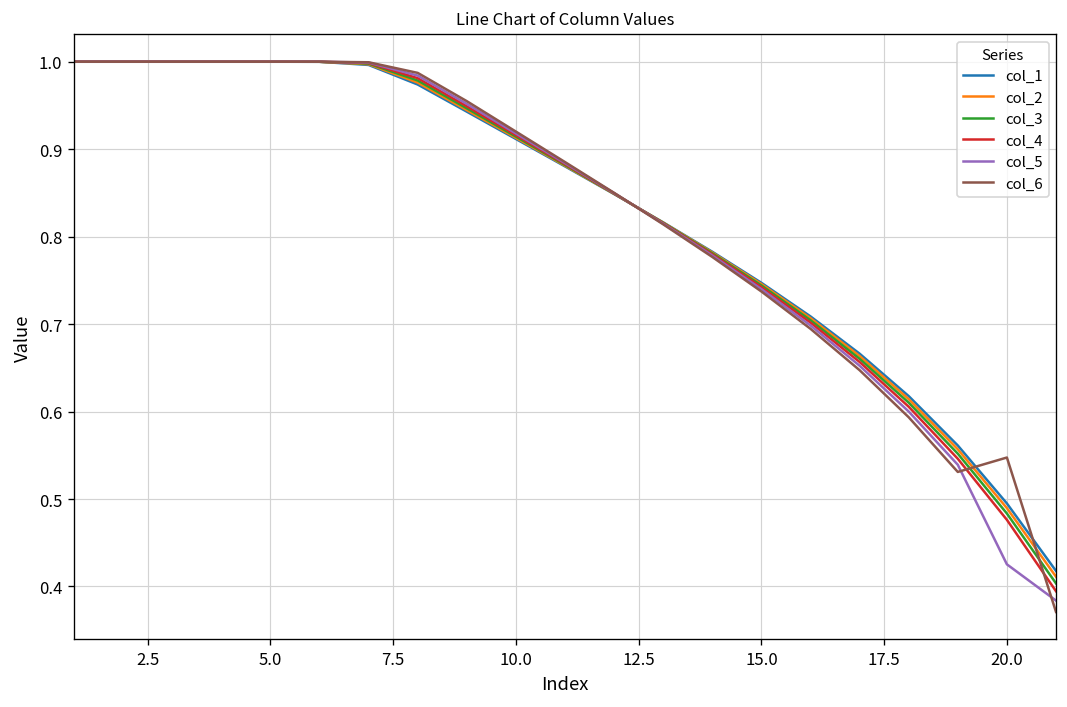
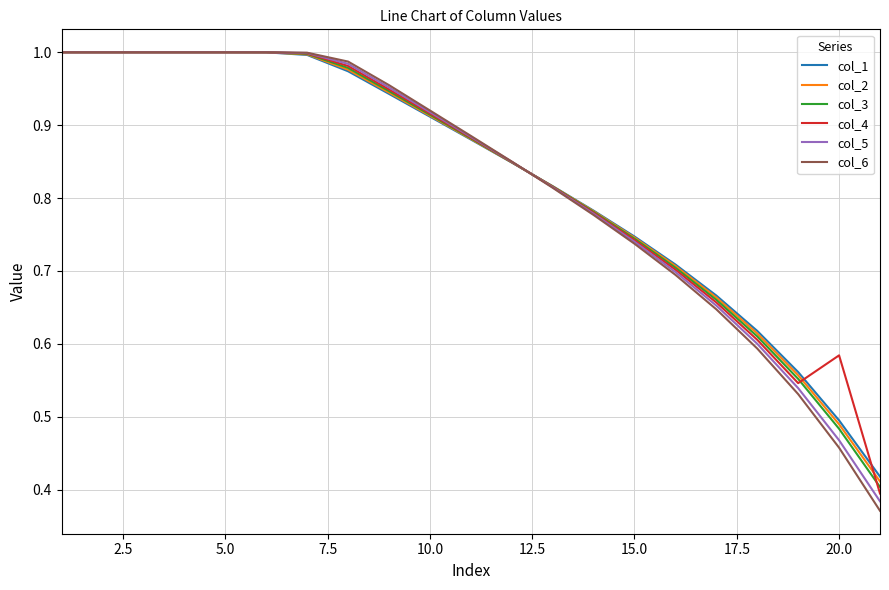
  {
    "col_1": {
      "20.0": 0.49
    },
    "col_2": {
      "20.0": 0.49
    },
    "col_3": {
      "20.0": 0.48
    },
    "col_4": {
-     "20.0": 0.48
+     "20.0": 0.58
    },
    "col_5": {
-     "20.0": 0.43
+     "20.0": 0.47
    },
    "col_6": {
-     "20.0": 0.55
+     "20.0": 0.46
    }
  }
